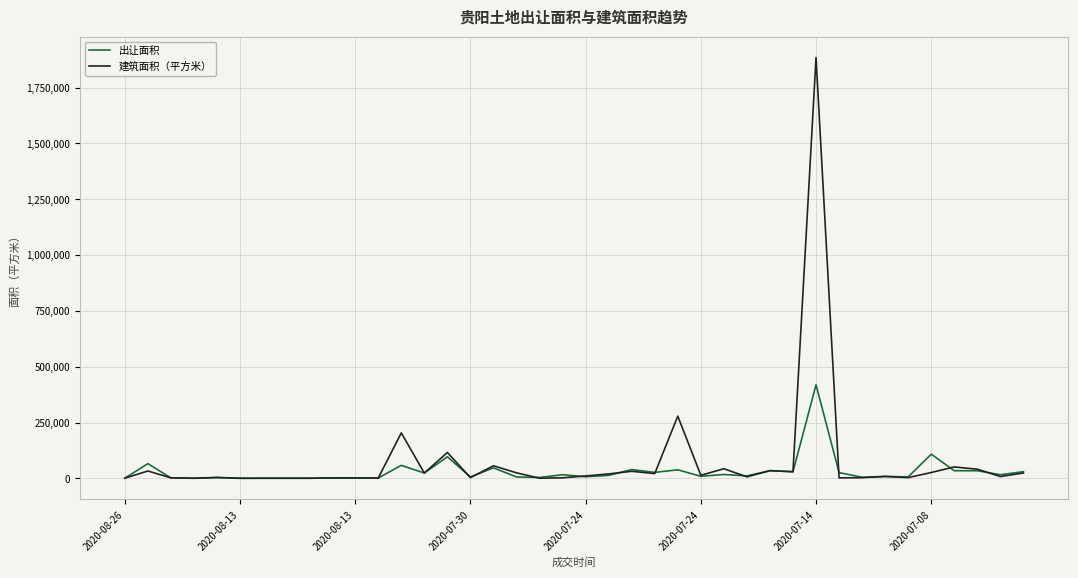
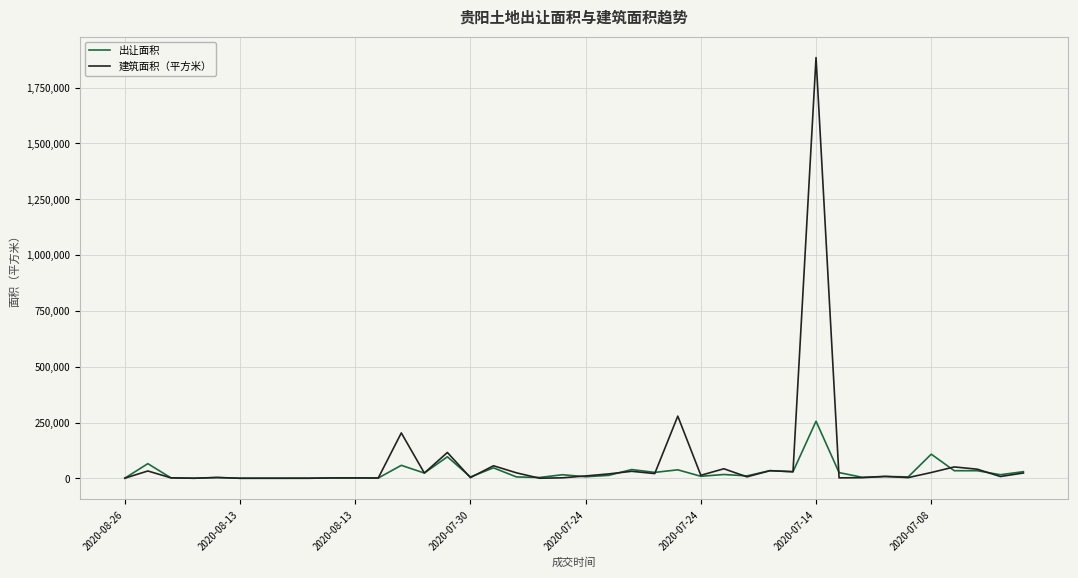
  {
    "出让面积": {
-     "2020-07-14": "420,000"
+     "2020-07-14": "260,000"
    },
    "建筑面积（平方米）": {
      "2020-07-14": "1,880,000"
    }
  }
